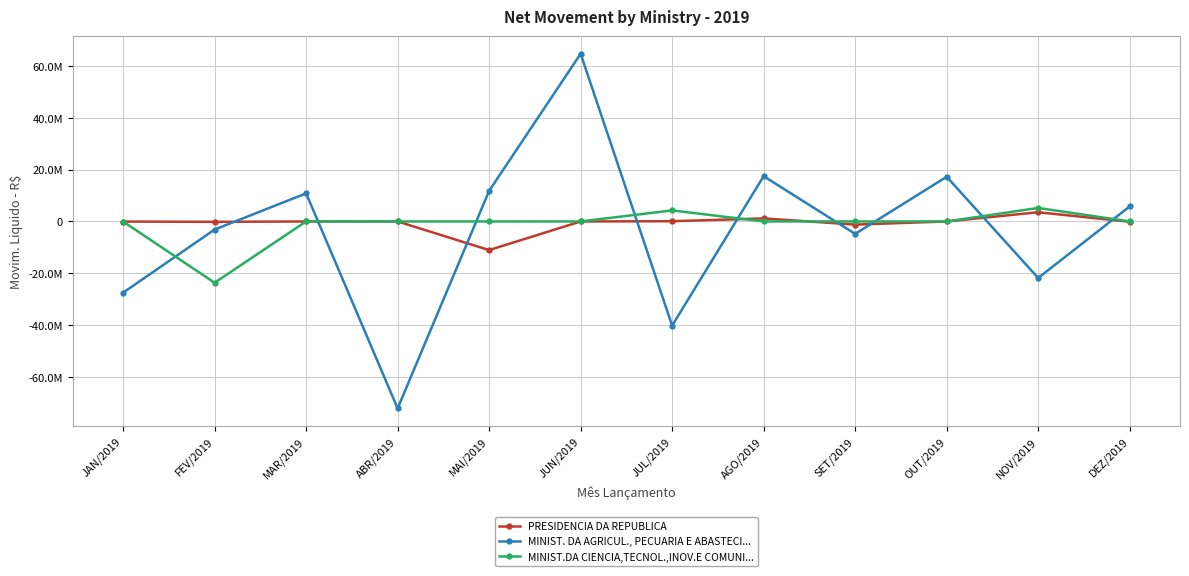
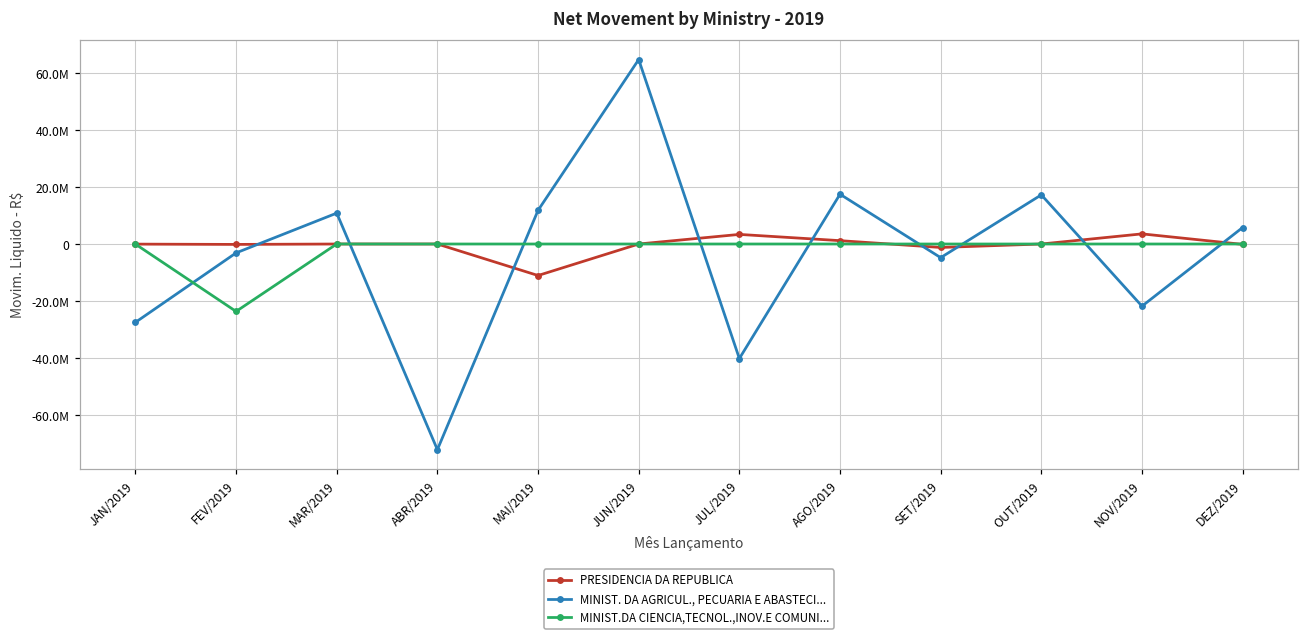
  {
    "PRESIDENCIA DA REPUBLICA": {
      "FEV/2019": 0,
      "MAI/2019": -11000000,
-     "JUL/2019": 0,
+     "JUL/2019": 3000000,
      "AGO/2019": 1000000,
      "SET/2019": -1000000,
      "NOV/2019": 4000000
    },
    "MINIST. DA AGRICUL., PECUARIA E ABASTECI...": {
      "JAN/2019": -27000000,
      "FEV/2019": -3000000,
      "MAR/2019": 11000000,
      "ABR/2019": -72000000,
      "MAI/2019": 12000000,
      "JUN/2019": 65000000,
      "JUL/2019": -40000000,
      "AGO/2019": 17000000,
      "SET/2019": -5000000,
      "OUT/2019": 17000000,
      "NOV/2019": -22000000,
      "DEZ/2019": 6000000
    },
    "MINIST.DA CIENCIA,TECNOL.,INOV.E COMUNI...": {
      "FEV/2019": -24000000,
      "MAI/2019": 0,
-     "JUL/2019": 4000000,
+     "JUL/2019": 0,
      "AGO/2019": 0,
      "SET/2019": 0,
-     "NOV/2019": 5000000
+     "NOV/2019": 0
    }
  }
